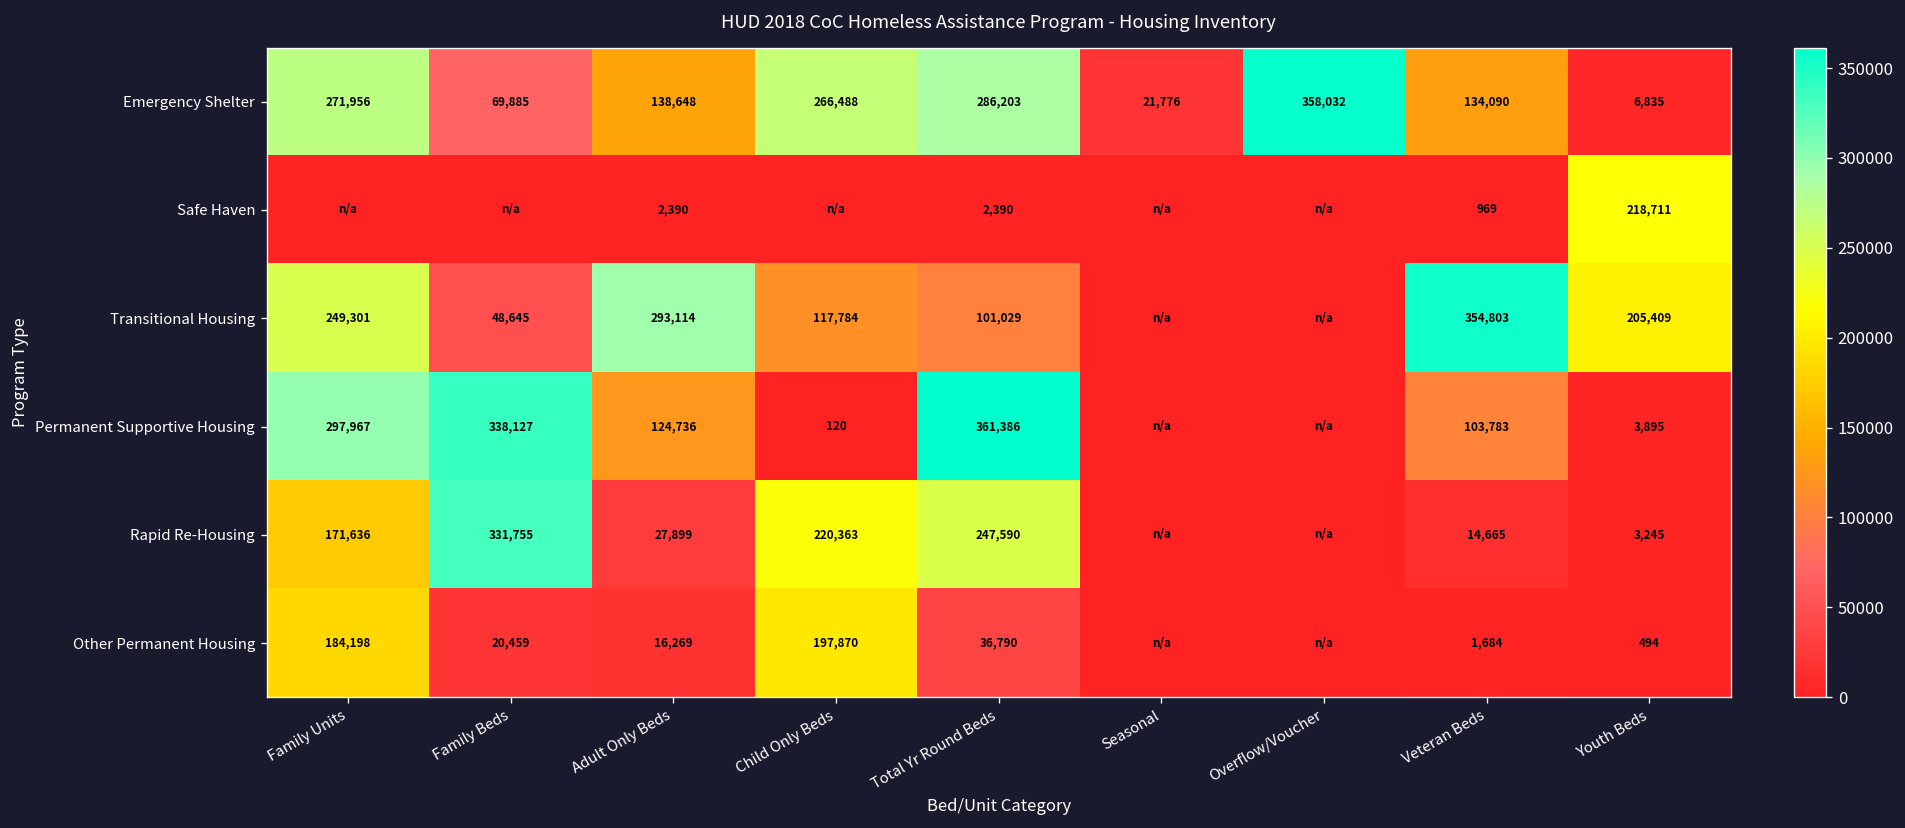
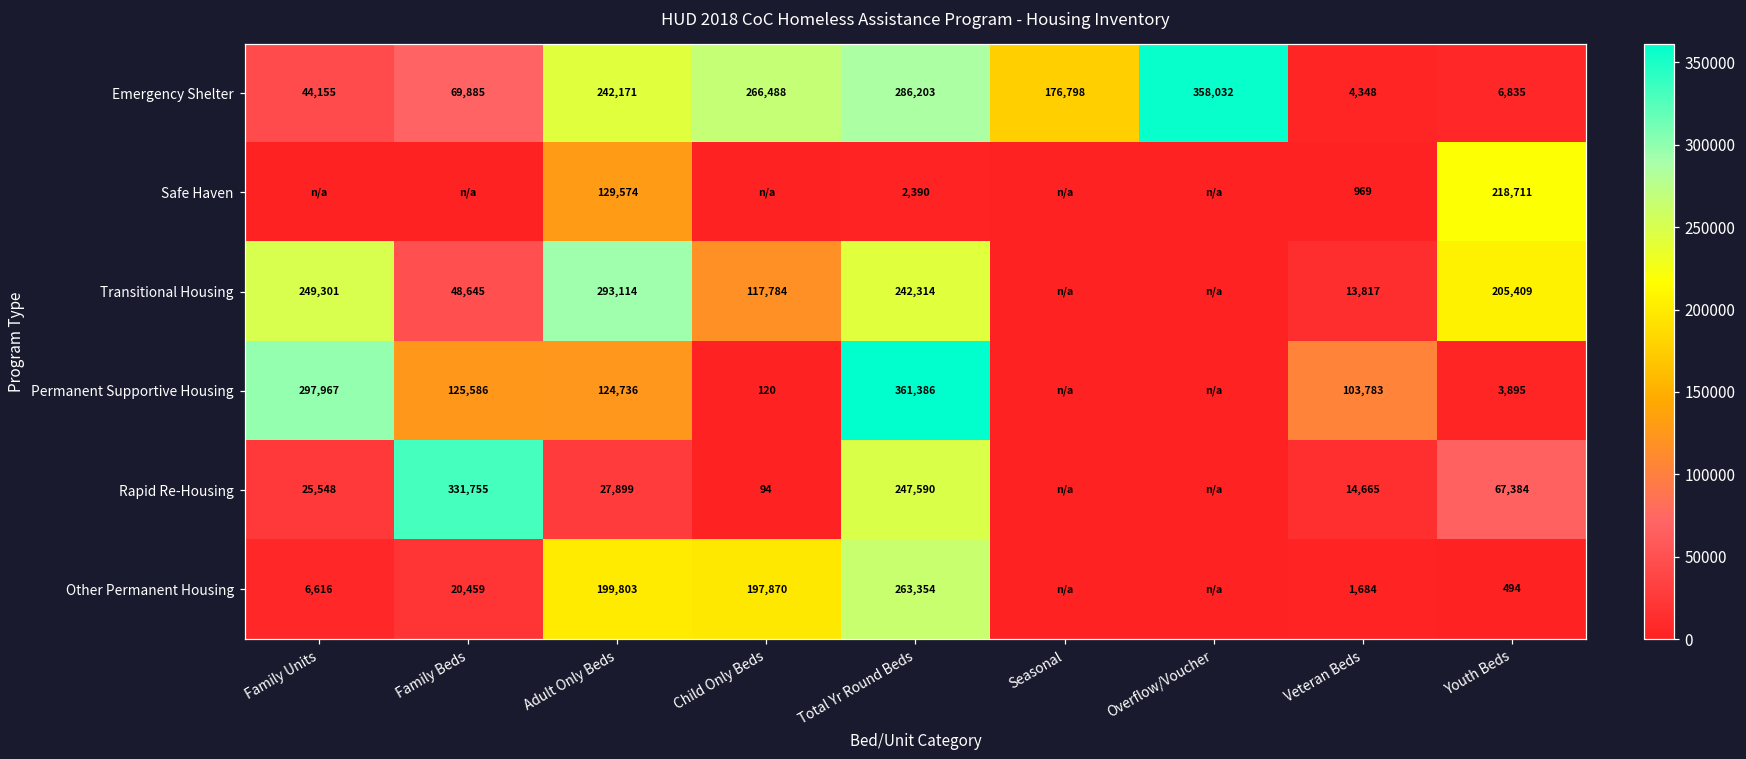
  {
    "Emergency Shelter": {
-     "Family Units": "271,956",
+     "Family Units": "44,155",
      "Family Beds": "69,885",
-     "Adult Only Beds": "138,648",
+     "Adult Only Beds": "242,171",
      "Child Only Beds": "266,488",
      "Total Yr Round Beds": "286,203",
-     "Seasonal": "21,776",
+     "Seasonal": "176,798",
      "Overflow/Voucher": "358,032",
-     "Veteran Beds": "134,090",
+     "Veteran Beds": "4,348",
      "Youth Beds": "6,835"
    },
    "Safe Haven": {
-     "Adult Only Beds": "2,390",
+     "Adult Only Beds": "129,574",
      "Total Yr Round Beds": "2,390",
      "Veteran Beds": "969",
      "Youth Beds": "218,711"
    },
    "Transitional Housing": {
      "Family Units": "249,301",
      "Family Beds": "48,645",
      "Adult Only Beds": "293,114",
      "Child Only Beds": "117,784",
-     "Total Yr Round Beds": "101,029",
-     "Veteran Beds": "354,803",
+     "Total Yr Round Beds": "242,314",
+     "Veteran Beds": "13,817",
      "Youth Beds": "205,409"
    },
    "Permanent Supportive Housing": {
      "Family Units": "297,967",
-     "Family Beds": "338,127",
+     "Family Beds": "125,586",
      "Adult Only Beds": "124,736",
      "Child Only Beds": "120",
      "Total Yr Round Beds": "361,386",
      "Veteran Beds": "103,783",
      "Youth Beds": "3,895"
    },
    "Rapid Re-Housing": {
-     "Family Units": "171,636",
+     "Family Units": "25,548",
      "Family Beds": "331,755",
      "Adult Only Beds": "27,899",
-     "Child Only Beds": "220,363",
+     "Child Only Beds": "94",
      "Total Yr Round Beds": "247,590",
      "Veteran Beds": "14,665",
-     "Youth Beds": "3,245"
+     "Youth Beds": "67,384"
    },
    "Other Permanent Housing": {
-     "Family Units": "184,198",
+     "Family Units": "6,616",
      "Family Beds": "20,459",
-     "Adult Only Beds": "16,269",
+     "Adult Only Beds": "199,803",
      "Child Only Beds": "197,870",
-     "Total Yr Round Beds": "36,790",
+     "Total Yr Round Beds": "263,354",
      "Veteran Beds": "1,684",
      "Youth Beds": "494"
    }
  }
